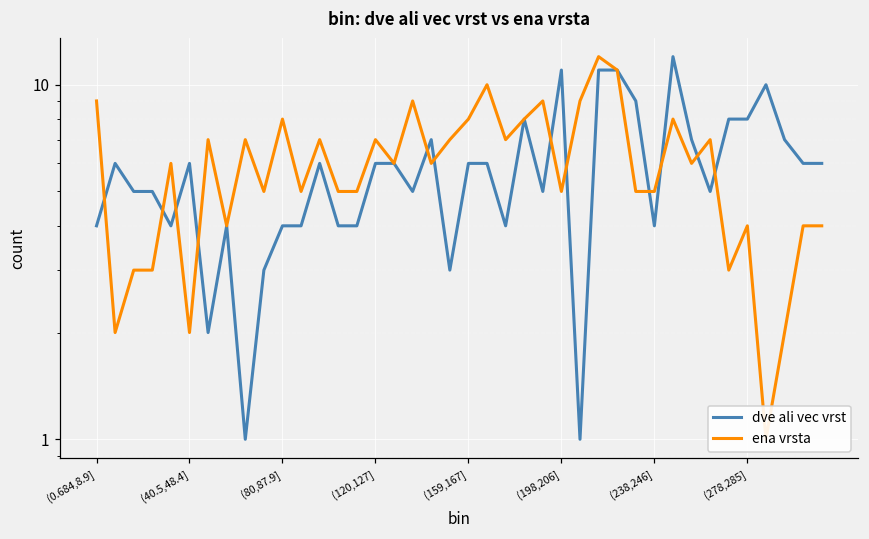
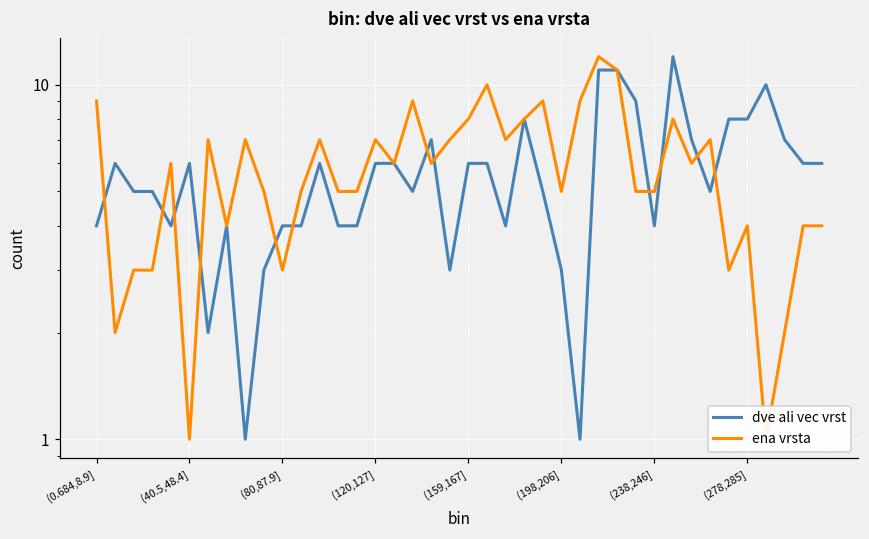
  {
    "dve ali vec vrst": {
      "(0.684,8.9]": 4,
      "(40.5,48.4]": 6,
      "(80,87.9]": 4,
      "(120,127]": 6,
      "(159,167]": 6,
-     "(198,206]": 11,
+     "(198,206]": 3,
      "(238,246]": 4,
      "(278,285]": 8
    },
    "ena vrsta": {
      "(0.684,8.9]": 9,
-     "(40.5,48.4]": 2,
-     "(80,87.9]": 8,
+     "(40.5,48.4]": 1,
+     "(80,87.9]": 3,
      "(120,127]": 7,
      "(159,167]": 8,
      "(198,206]": 5,
      "(238,246]": 5,
      "(278,285]": 4
    }
  }
